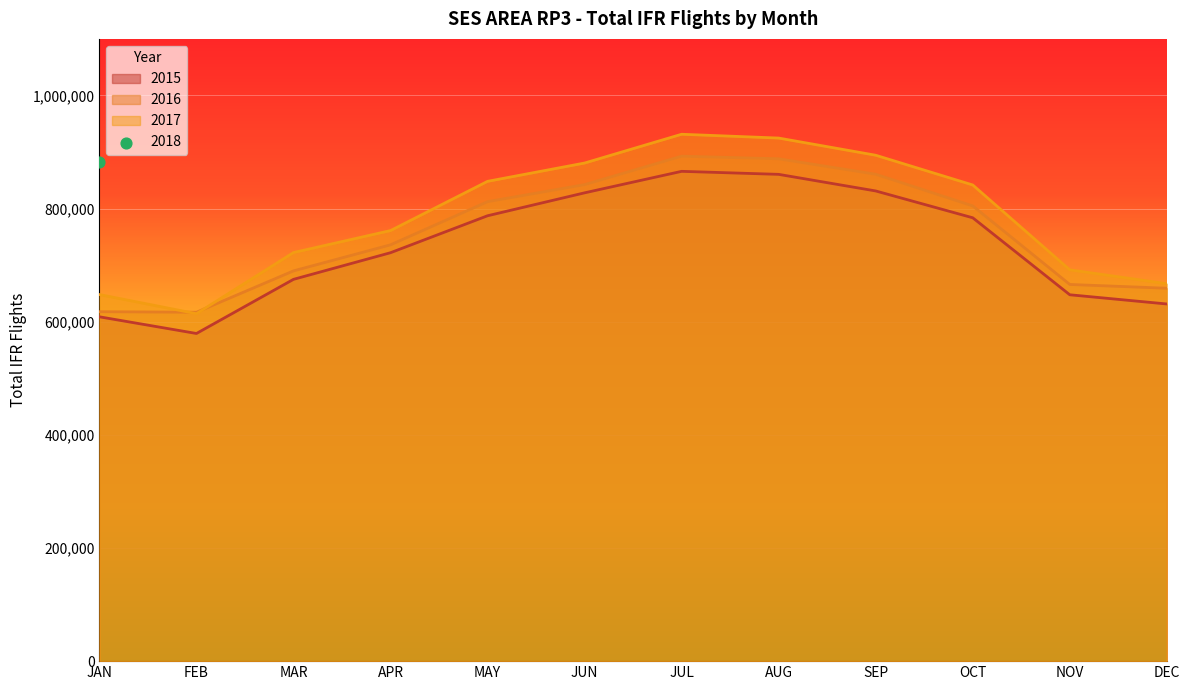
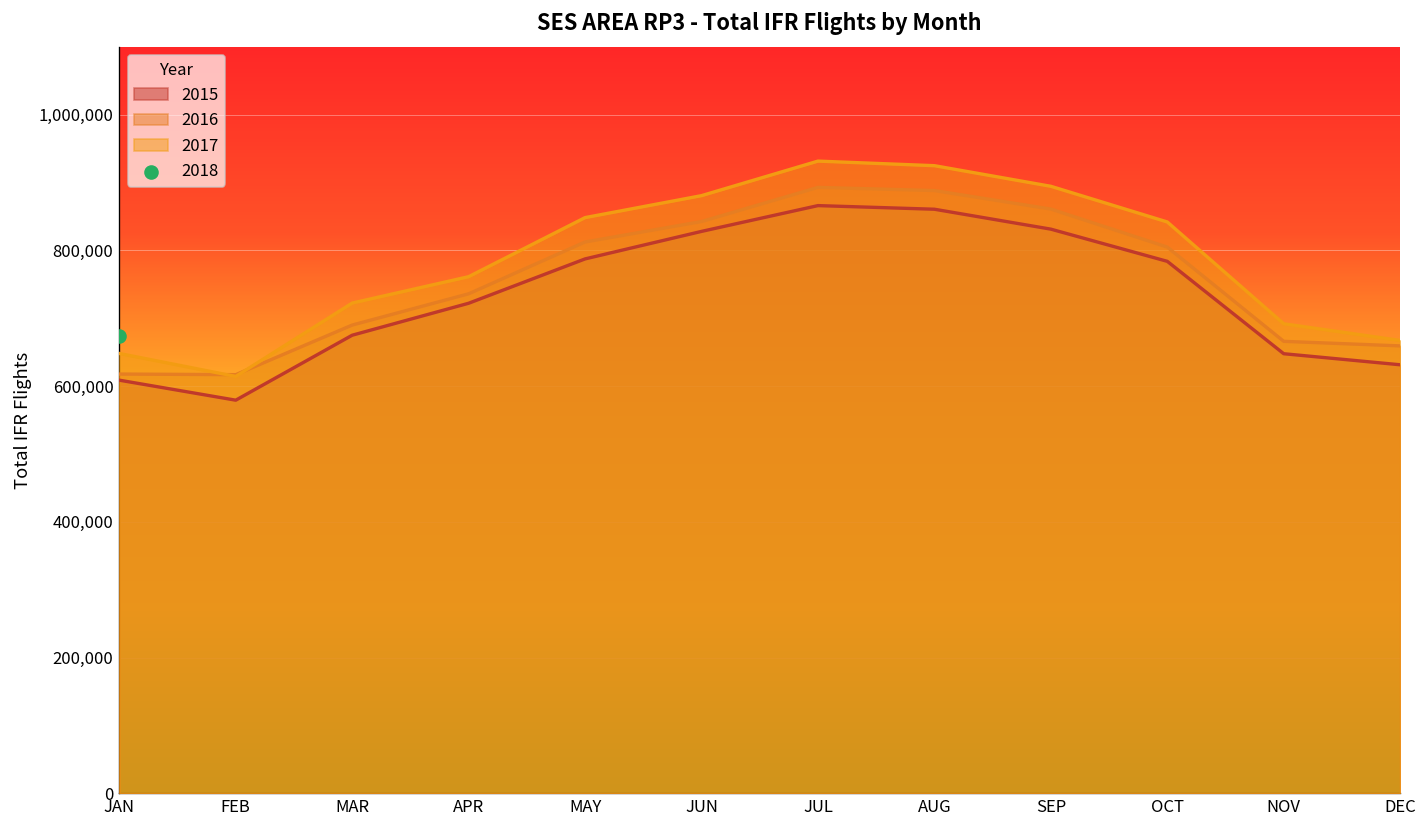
  {
    "2018": {
-     "JAN": "880,000"
+     "JAN": "670,000"
    }
  }
